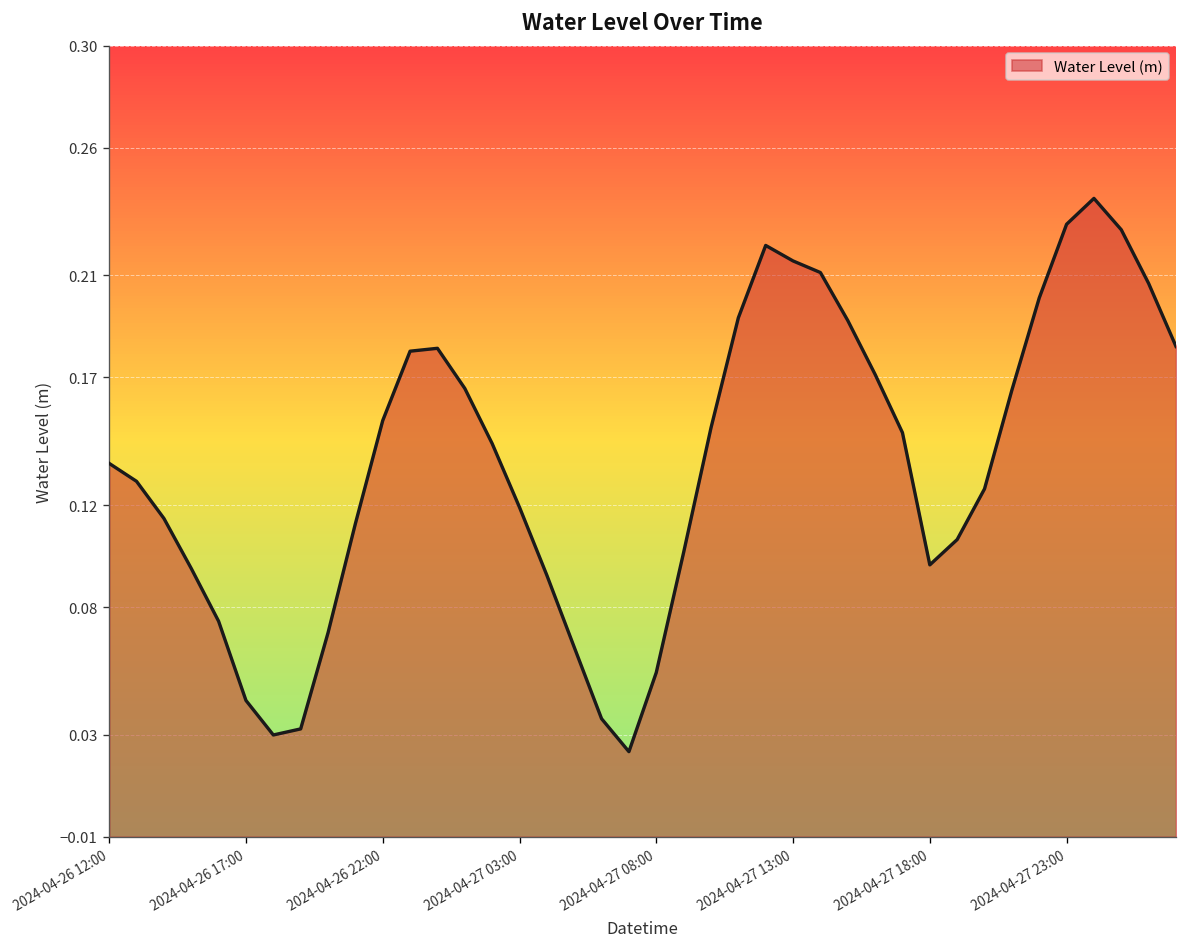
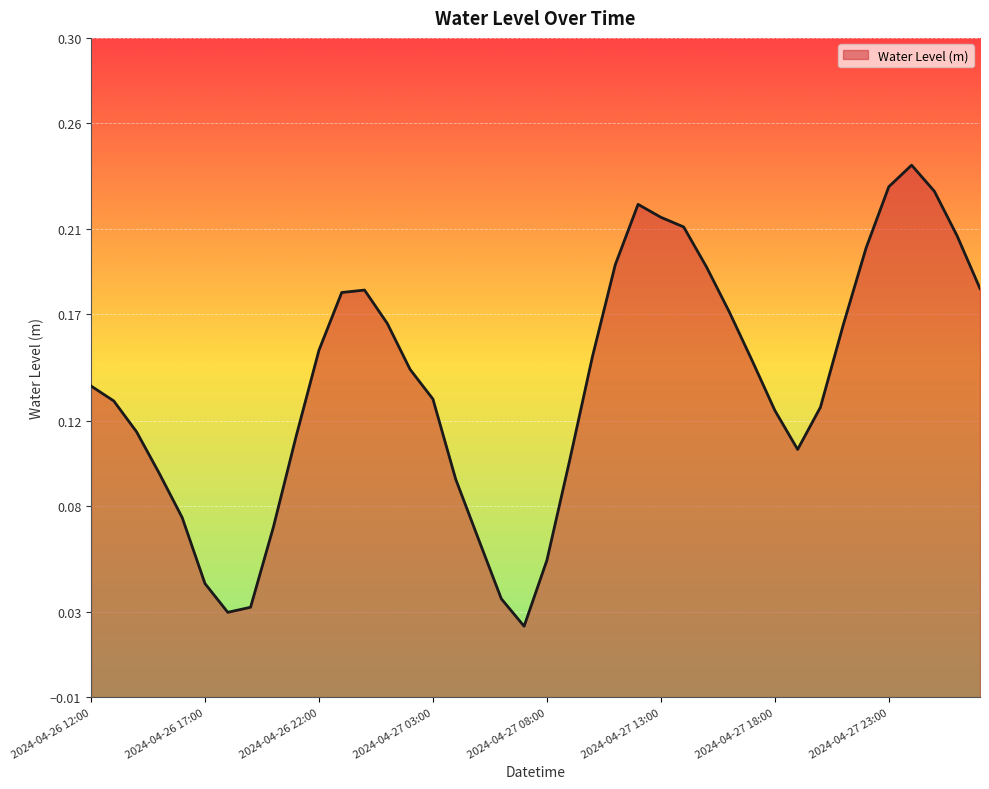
  {
    "2024-04-26 12:00": 0.136,
    "2024-04-26 17:00": 0.043,
    "2024-04-26 22:00": 0.153,
-   "2024-04-27 03:00": 0.119,
+   "2024-04-27 03:00": 0.130,
    "2024-04-27 08:00": 0.054,
    "2024-04-27 13:00": 0.216,
-   "2024-04-27 18:00": 0.097,
+   "2024-04-27 18:00": 0.125,
    "2024-04-27 23:00": 0.230
  }
